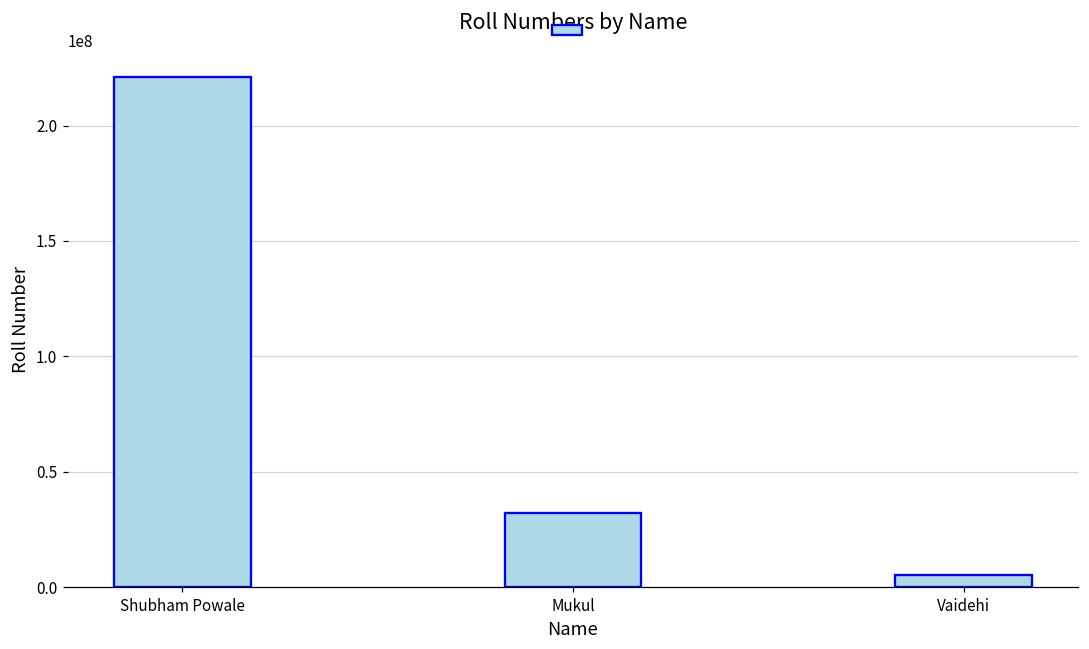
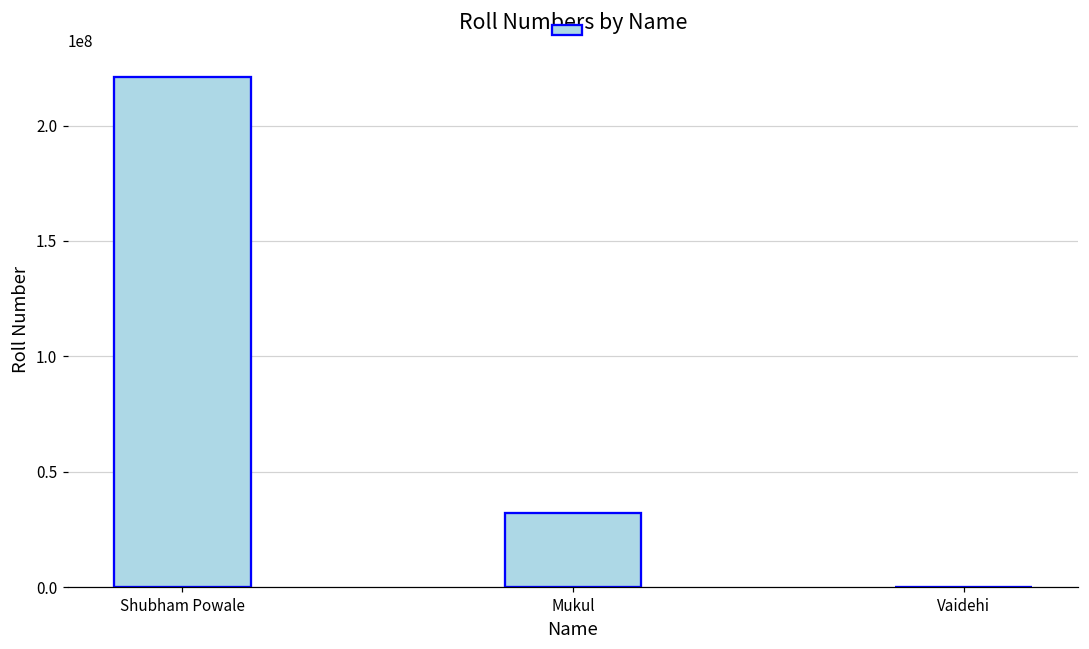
  {
    "Shubham Powale": 221000000,
    "Mukul": 32000000,
-   "Vaidehi": 5000000
+   "Vaidehi": 0
  }
